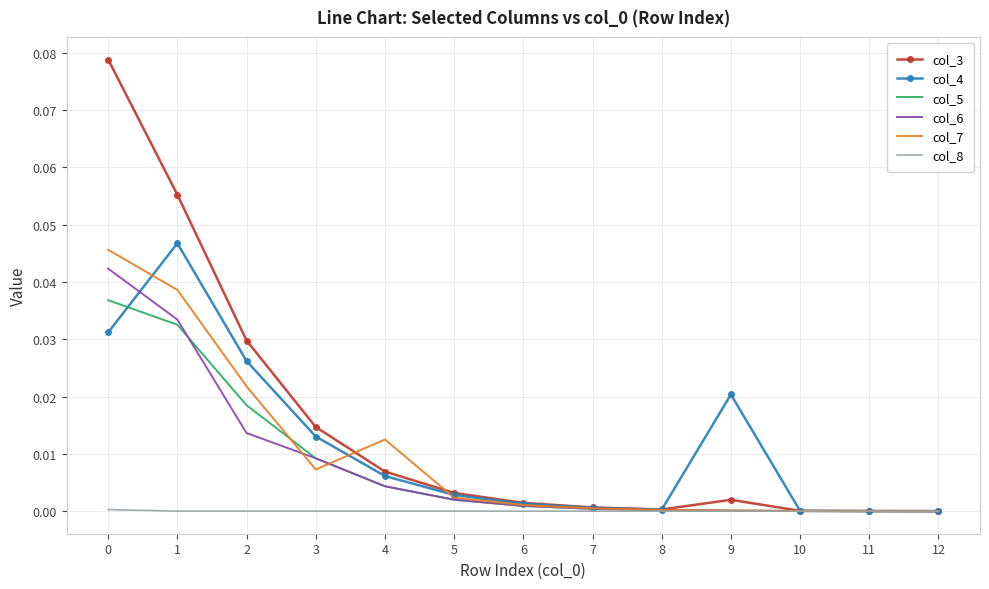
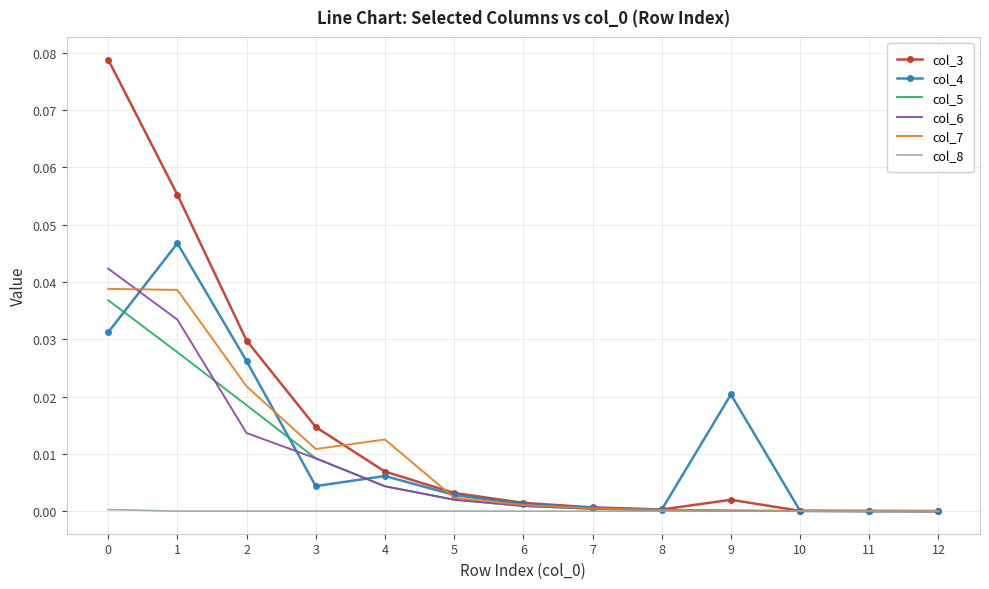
  {
    "col_3": {
      "0": 0.079,
      "1": 0.055,
      "2": 0.030,
      "3": 0.015,
      "4": 0.007,
      "9": 0.002
    },
    "col_4": {
      "0": 0.031,
      "1": 0.047,
      "2": 0.026,
-     "3": 0.013,
+     "3": 0.004,
      "4": 0.006,
      "9": 0.020
    },
    "col_5": {
      "0": 0.037,
-     "1": 0.033,
+     "1": 0.028,
      "2": 0.018
    },
    "col_6": {
      "0": 0.042,
      "1": 0.033,
      "2": 0.014
    },
    "col_7": {
-     "0": 0.046,
+     "0": 0.039,
      "1": 0.039,
      "2": 0.022,
-     "3": 0.007,
+     "3": 0.011,
      "4": 0.013
    },
    "col_8": {
      "0": 0.000,
      "1": 0.000,
      "2": 0.000,
      "3": 0.000,
      "4": 0.000,
      "5": 0.000,
      "6": 0.000
    }
  }
